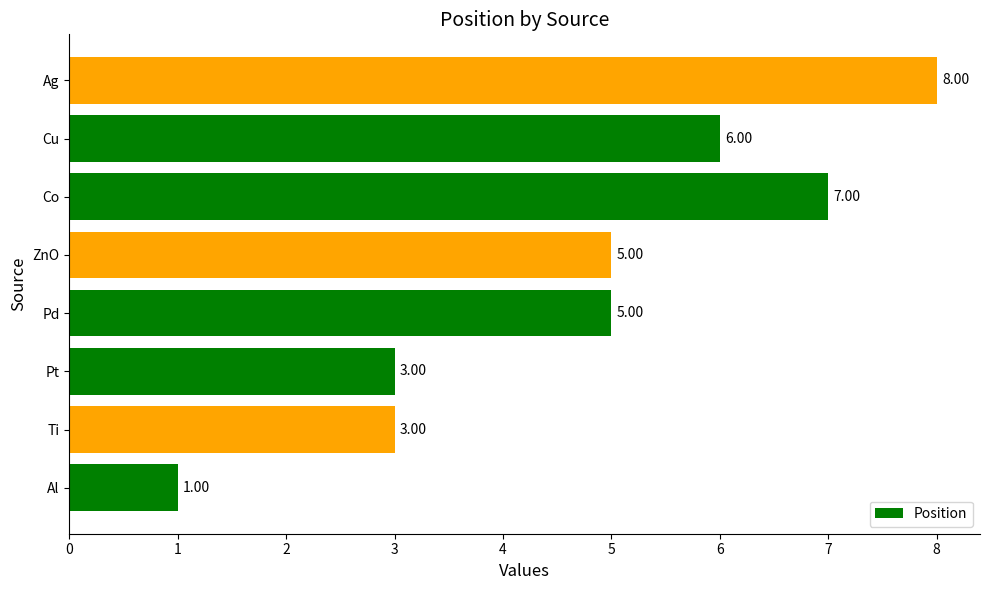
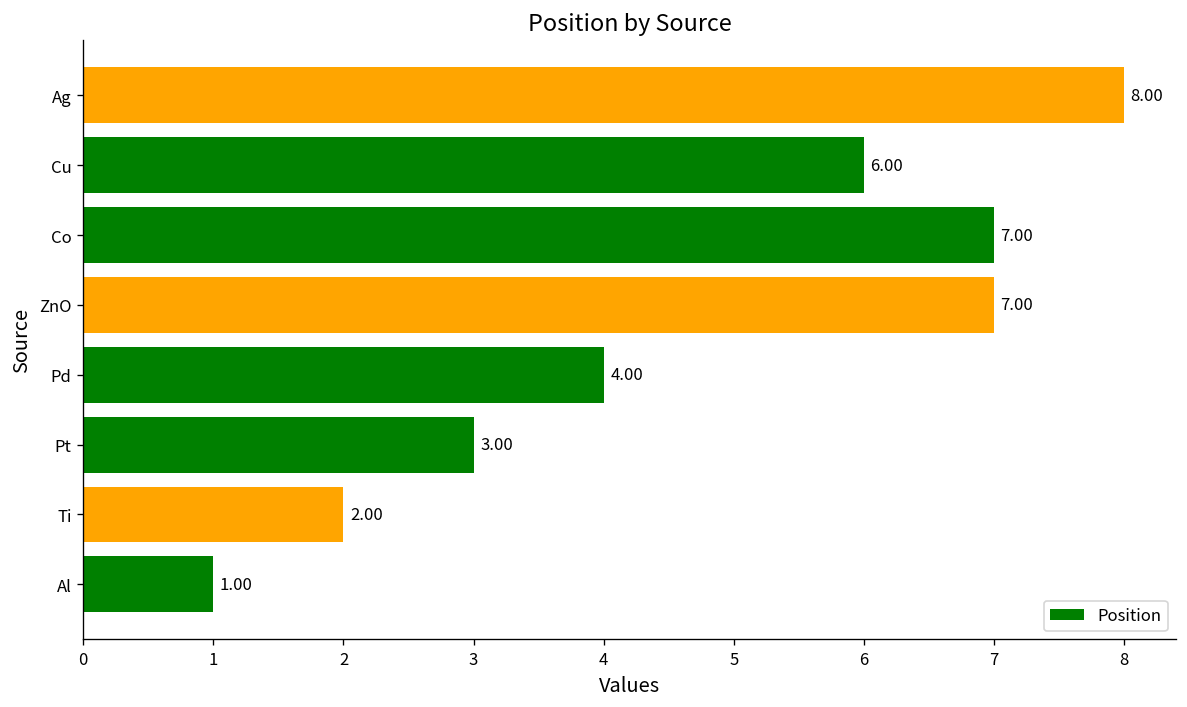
  {
    "Ag": 8.00,
    "Cu": 6.00,
    "Co": 7.00,
-   "ZnO": 5.00,
-   "Pd": 5.00,
+   "ZnO": 7.00,
+   "Pd": 4.00,
    "Pt": 3.00,
-   "Ti": 3.00,
+   "Ti": 2.00,
    "Al": 1.00
  }
